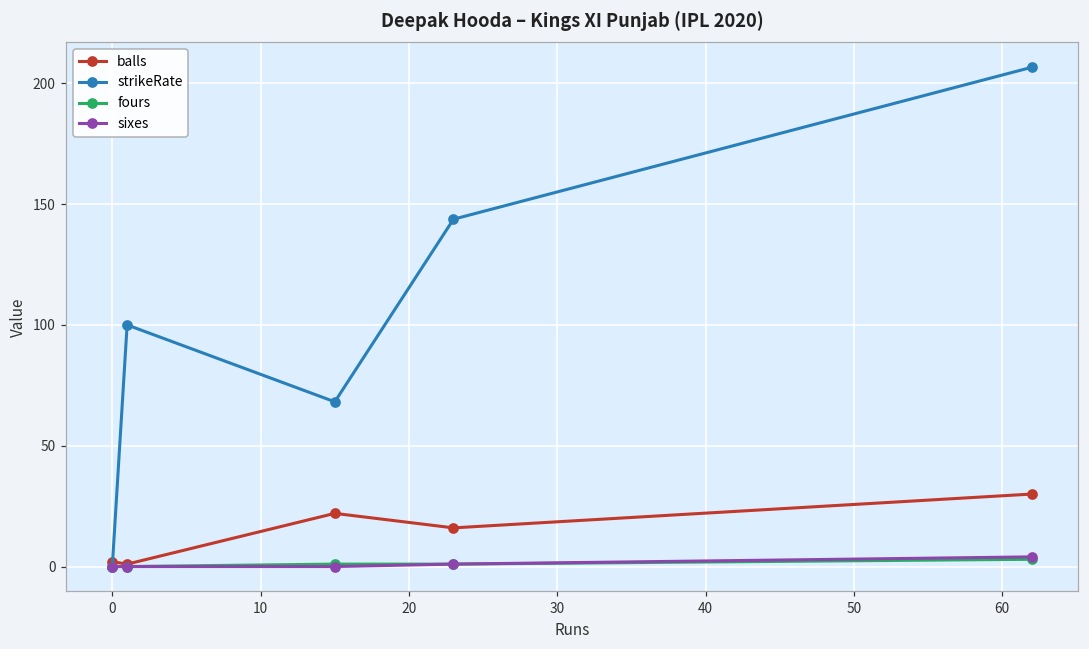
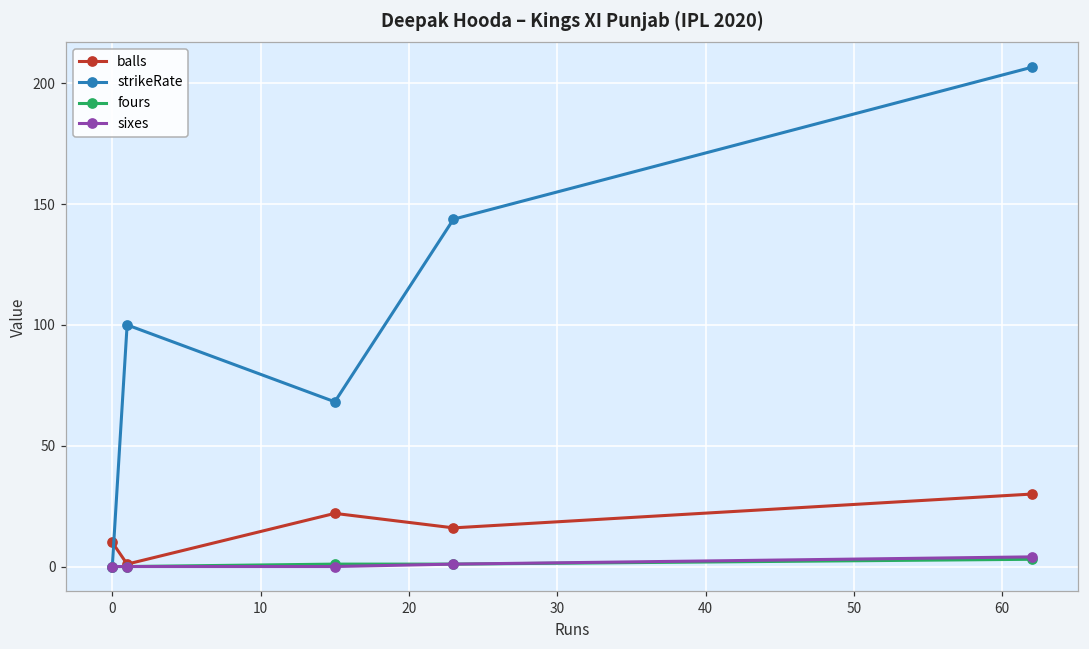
  {
    "balls": {
-     "0": 2
+     "0": 10
    }
  }
